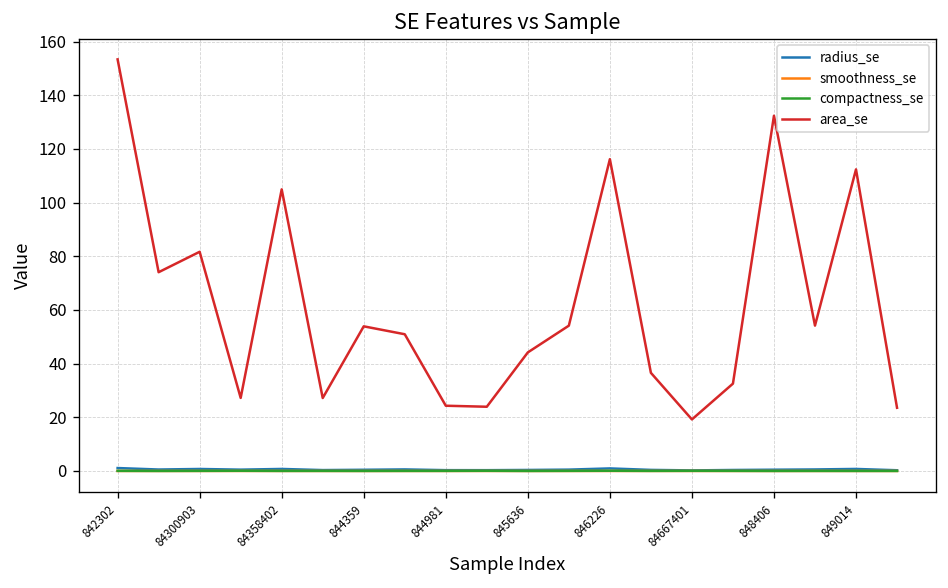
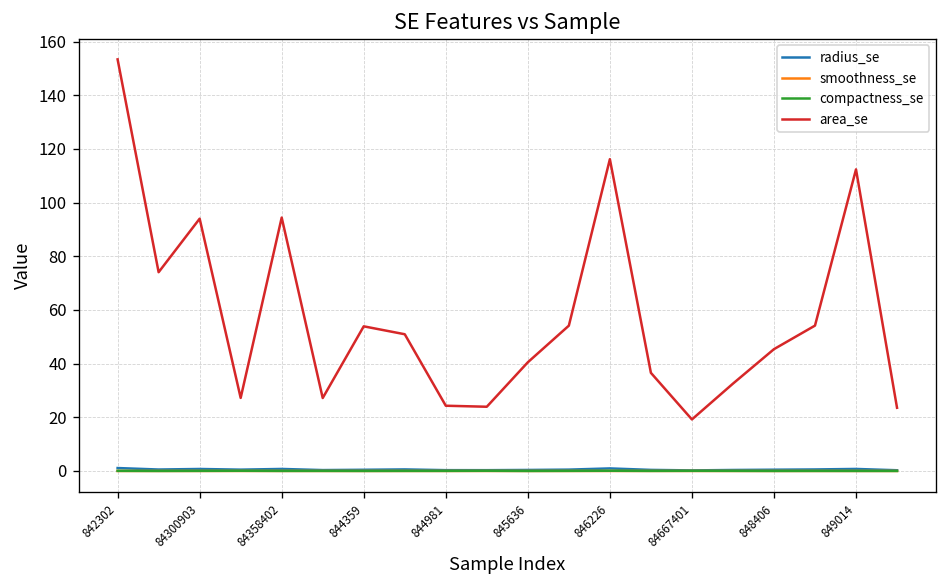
  {
    "area_se": {
      "842302": 153,
-     "84300903": 82,
-     "84358402": 105,
+     "84300903": 94,
+     "84358402": 94,
      "844359": 54,
      "844981": 24,
-     "845636": 44,
+     "845636": 41,
      "846226": 116,
      "84667401": 19,
-     "848406": 132,
+     "848406": 45,
      "849014": 112
    }
  }
